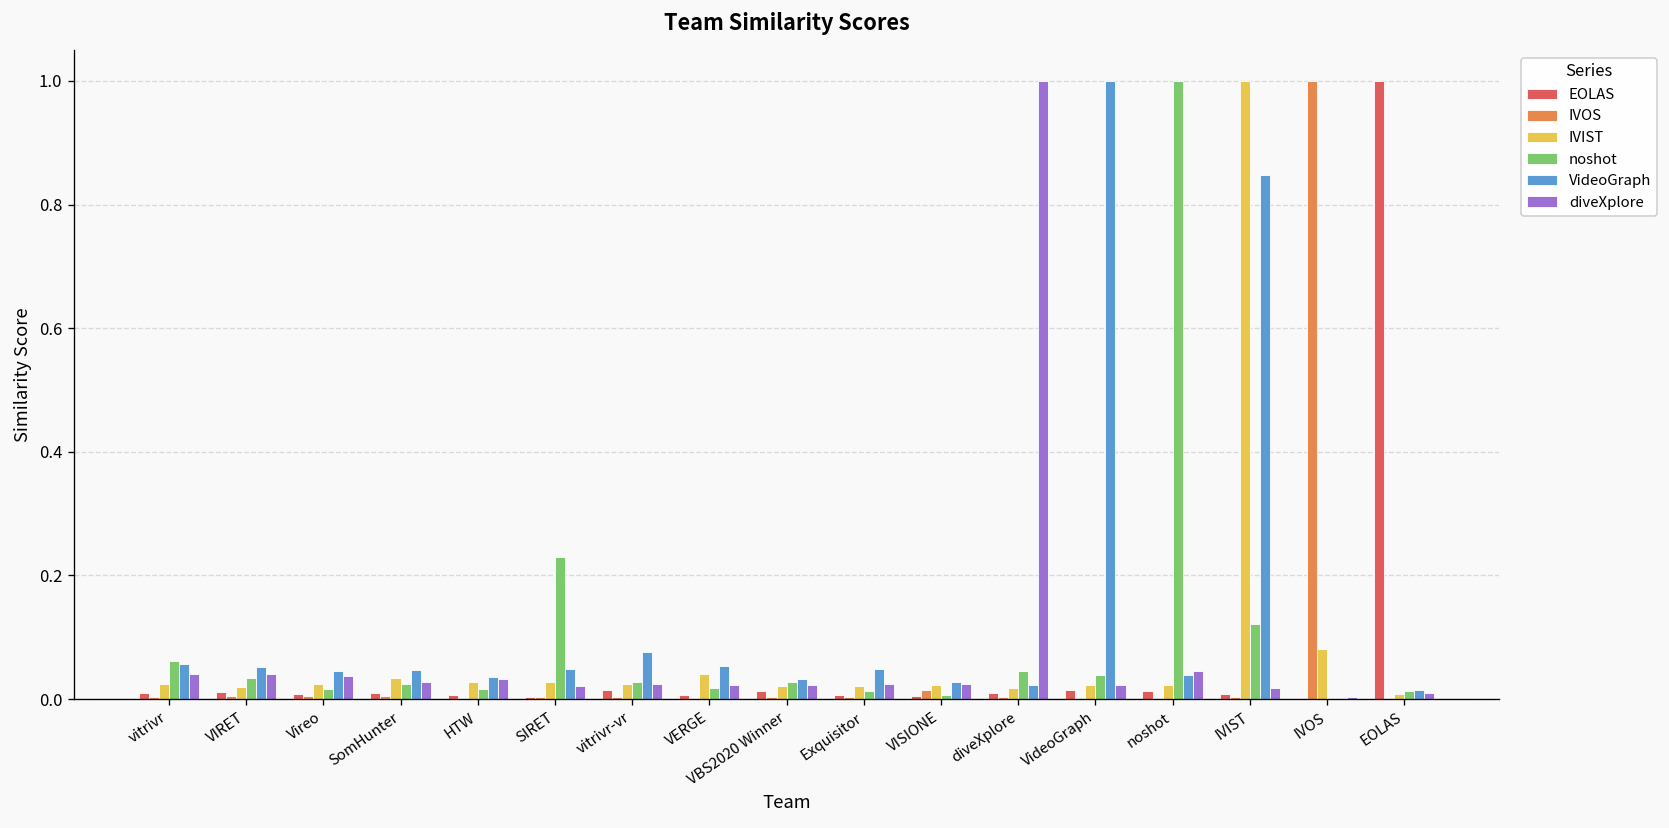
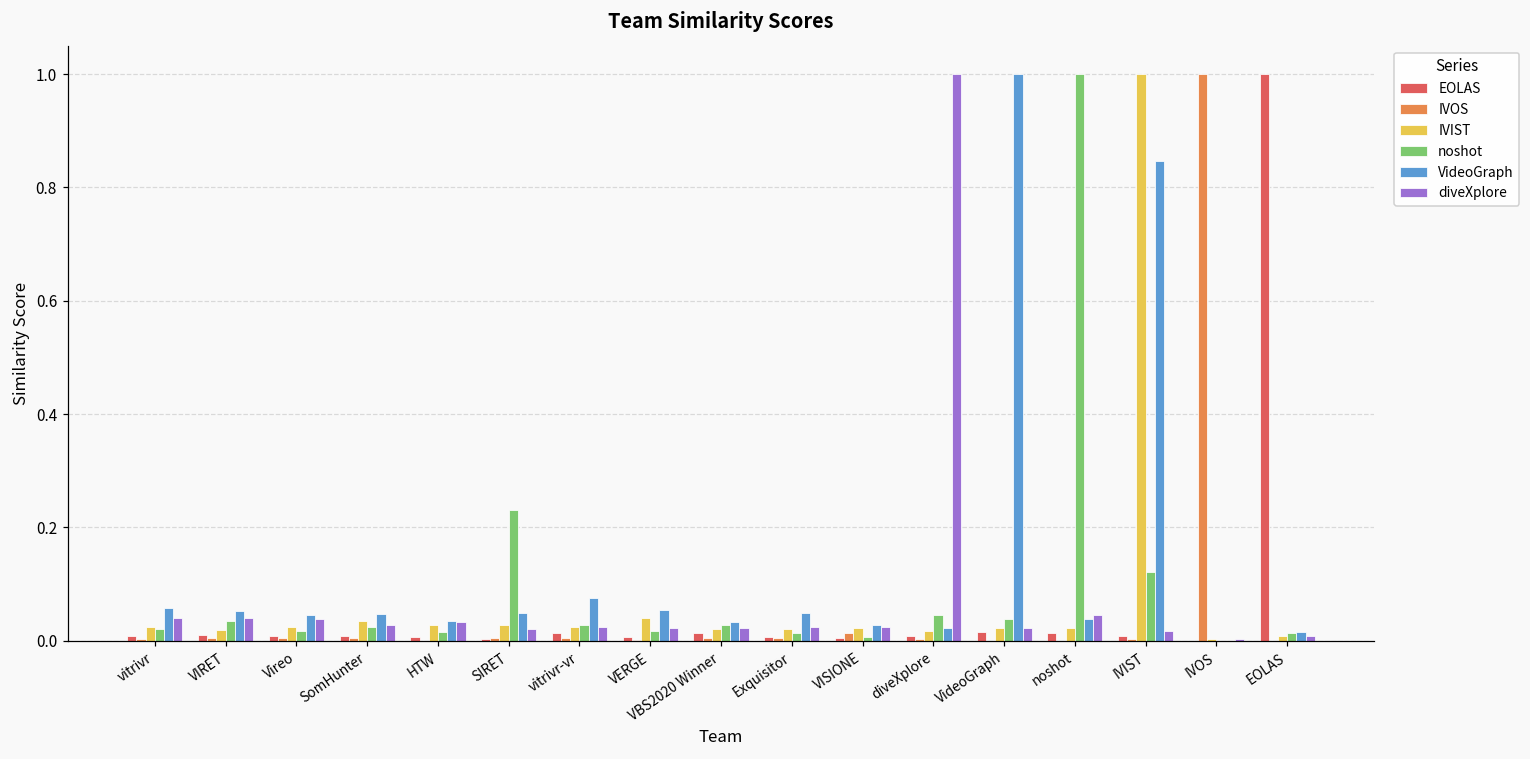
  {
    "IVIST": {
      "vitrivr": 0.03,
      "VIRET": 0.02,
      "Vireo": 0.02,
      "SomHunter": 0.03,
      "HTW": 0.03,
      "SIRET": 0.03,
      "vitrivr-vr": 0.03,
      "VERGE": 0.04,
      "VBS2020 Winner": 0.02,
      "Exquisitor": 0.02,
      "VISIONE": 0.02,
      "diveXplore": 0.02,
      "VideoGraph": 0.02,
      "noshot": 0.02,
      "IVIST": 1.00,
-     "IVOS": 0.08,
+     "IVOS": 0.00,
      "EOLAS": 0.01
    },
    "noshot": {
-     "vitrivr": 0.06,
+     "vitrivr": 0.02,
      "VIRET": 0.03,
      "Vireo": 0.02,
      "SomHunter": 0.02,
      "HTW": 0.02,
      "SIRET": 0.23,
      "vitrivr-vr": 0.03,
      "VERGE": 0.02,
      "VBS2020 Winner": 0.03,
      "Exquisitor": 0.01,
      "VISIONE": 0.01,
      "diveXplore": 0.05,
      "VideoGraph": 0.04,
      "noshot": 1.00,
      "IVIST": 0.12,
      "IVOS": 0.00,
      "EOLAS": 0.01
    },
    "VideoGraph": {
      "vitrivr": 0.06,
      "VIRET": 0.05,
      "Vireo": 0.05,
      "SomHunter": 0.05,
      "HTW": 0.04,
      "SIRET": 0.05,
      "vitrivr-vr": 0.08,
      "VERGE": 0.05,
      "VBS2020 Winner": 0.03,
      "Exquisitor": 0.05,
      "VISIONE": 0.03,
      "diveXplore": 0.02,
      "VideoGraph": 1.00,
      "noshot": 0.04,
      "IVIST": 0.85,
      "IVOS": 0.00,
      "EOLAS": 0.02
    },
    "diveXplore": {
      "vitrivr": 0.04,
      "VIRET": 0.04,
      "Vireo": 0.04,
      "SomHunter": 0.03,
      "HTW": 0.03,
      "SIRET": 0.02,
      "vitrivr-vr": 0.02,
      "VERGE": 0.02,
      "VBS2020 Winner": 0.02,
      "Exquisitor": 0.03,
      "VISIONE": 0.03,
      "diveXplore": 1.00,
      "VideoGraph": 0.02,
      "noshot": 0.05,
      "IVIST": 0.02,
      "EOLAS": 0.01
    }
  }
